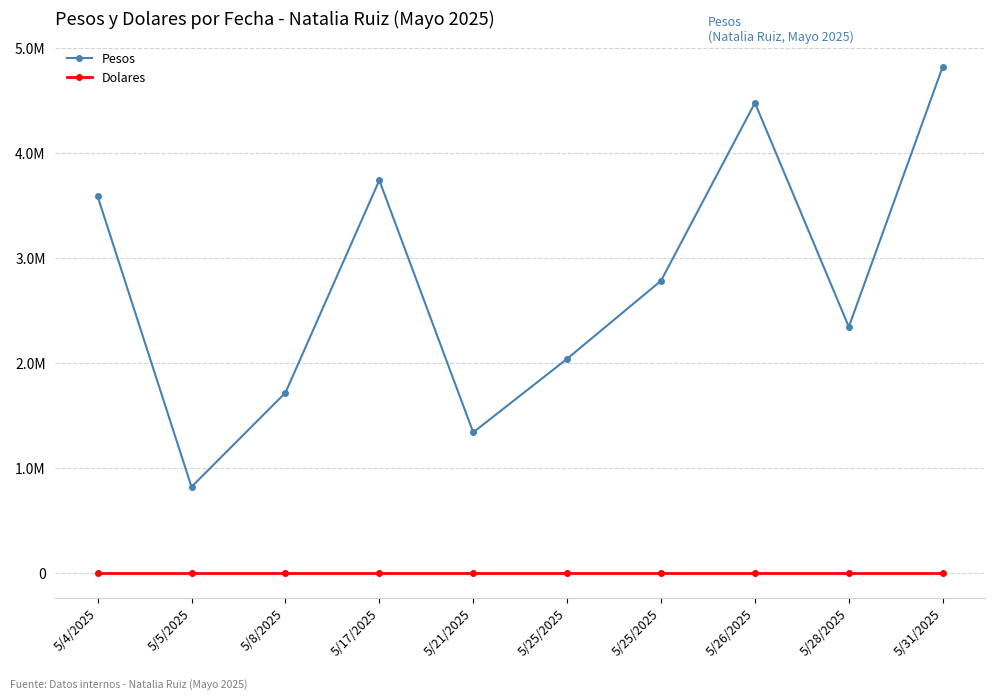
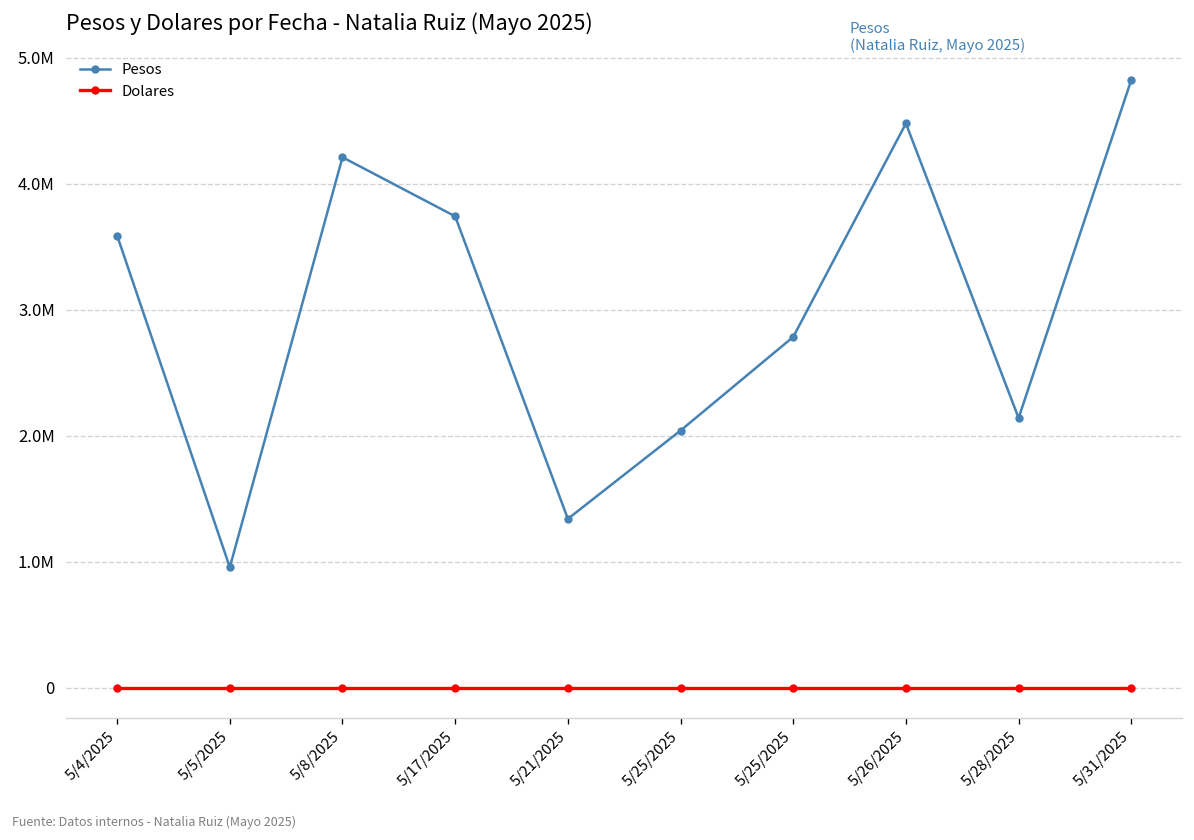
  {
    "Pesos": {
      "5/4/2025": 3590000,
-     "5/5/2025": 820000,
-     "5/8/2025": 1720000,
+     "5/5/2025": 960000,
+     "5/8/2025": 4210000,
      "5/17/2025": 3740000,
      "5/21/2025": 1340000,
      "5/26/2025": 4480000,
-     "5/28/2025": 2340000,
+     "5/28/2025": 2140000,
      "5/31/2025": 4820000
    },
    "Dolares": {
      "5/4/2025": 0,
      "5/5/2025": 0,
      "5/8/2025": 0,
      "5/17/2025": 0,
      "5/21/2025": 0,
      "5/26/2025": 0,
      "5/28/2025": 0,
      "5/31/2025": 0
    }
  }
